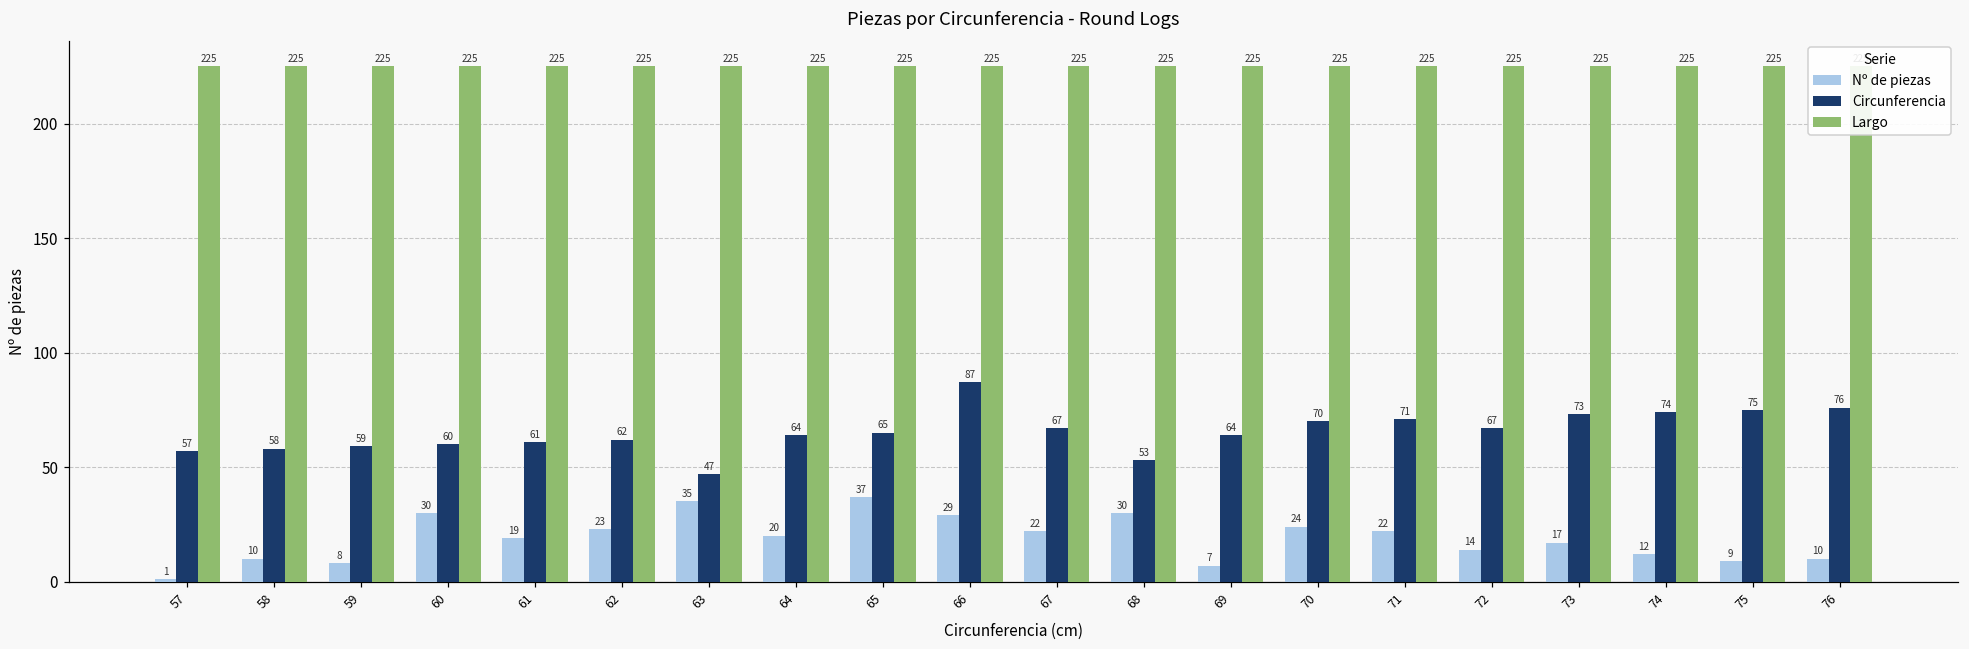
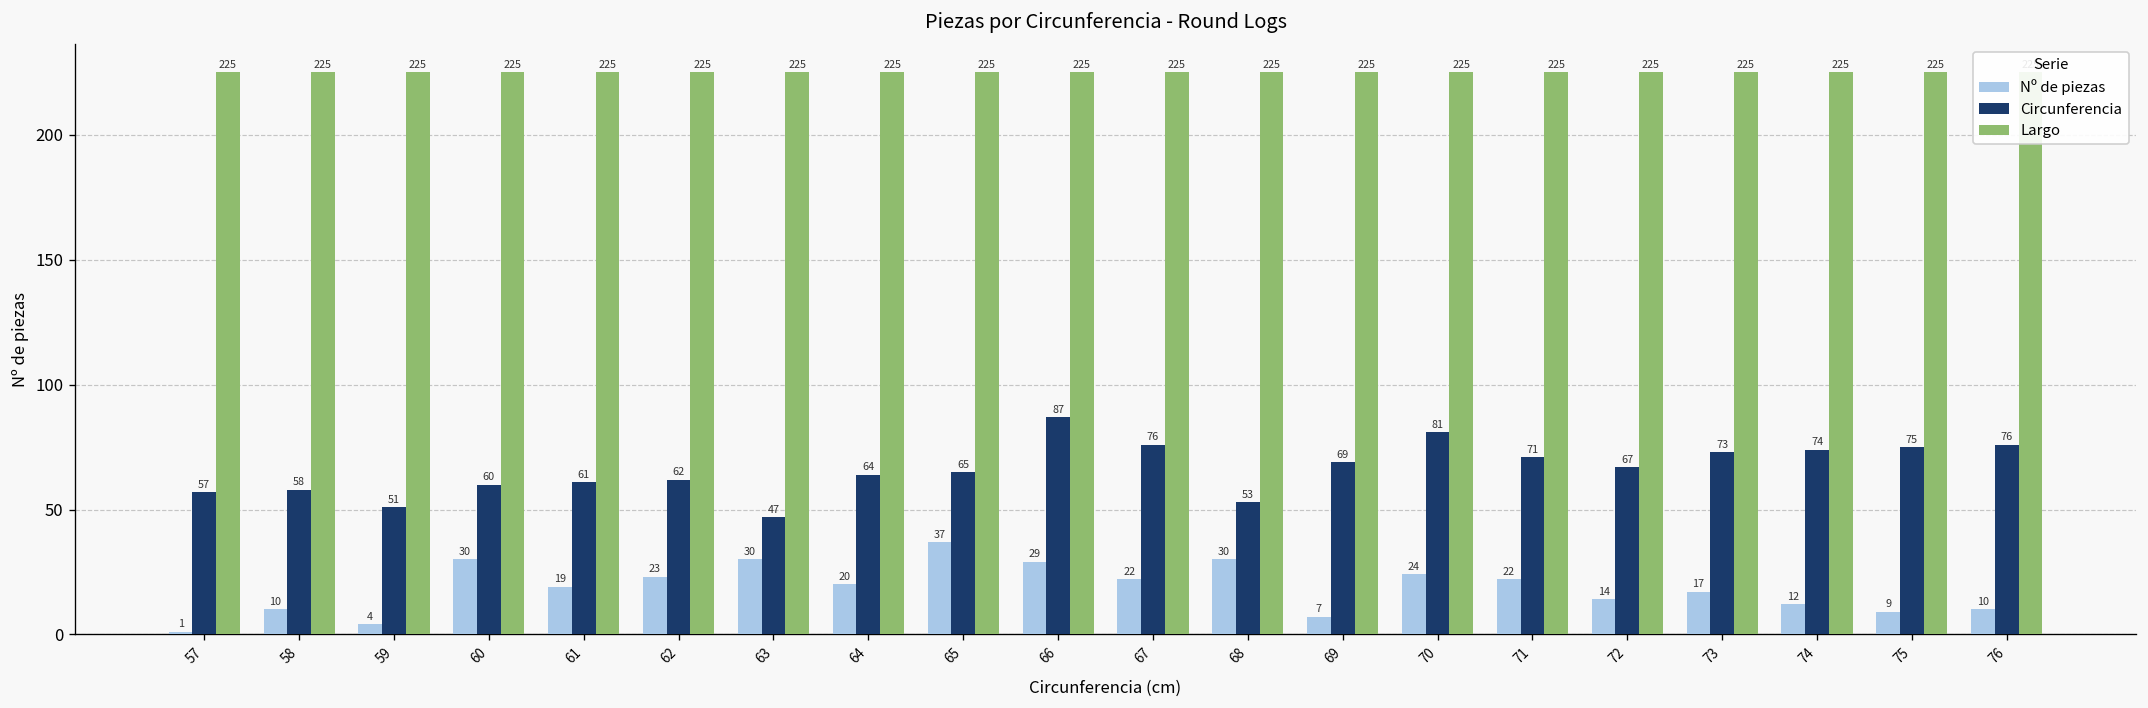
  {
    "Nº de piezas": {
      "57": 1,
      "58": 10,
-     "59": 8,
+     "59": 4,
      "60": 30,
      "61": 19,
      "62": 23,
-     "63": 35,
+     "63": 30,
      "64": 20,
      "65": 37,
      "66": 29,
      "67": 22,
      "68": 30,
      "69": 7,
      "70": 24,
      "71": 22,
      "72": 14,
      "73": 17,
      "74": 12,
      "75": 9,
      "76": 10
    },
    "Circunferencia": {
      "57": 57,
      "58": 58,
-     "59": 59,
+     "59": 51,
      "60": 60,
      "61": 61,
      "62": 62,
      "63": 47,
      "64": 64,
      "65": 65,
      "66": 87,
-     "67": 67,
+     "67": 76,
      "68": 53,
-     "69": 64,
-     "70": 70,
+     "69": 69,
+     "70": 81,
      "71": 71,
      "72": 67,
      "73": 73,
      "74": 74,
      "75": 75,
      "76": 76
    },
    "Largo": {
      "57": 225,
      "58": 225,
      "59": 225,
      "60": 225,
      "61": 225,
      "62": 225,
      "63": 225,
      "64": 225,
      "65": 225,
      "66": 225,
      "67": 225,
      "68": 225,
      "69": 225,
      "70": 225,
      "71": 225,
      "72": 225,
      "73": 225,
      "74": 225,
      "75": 225
    }
  }
